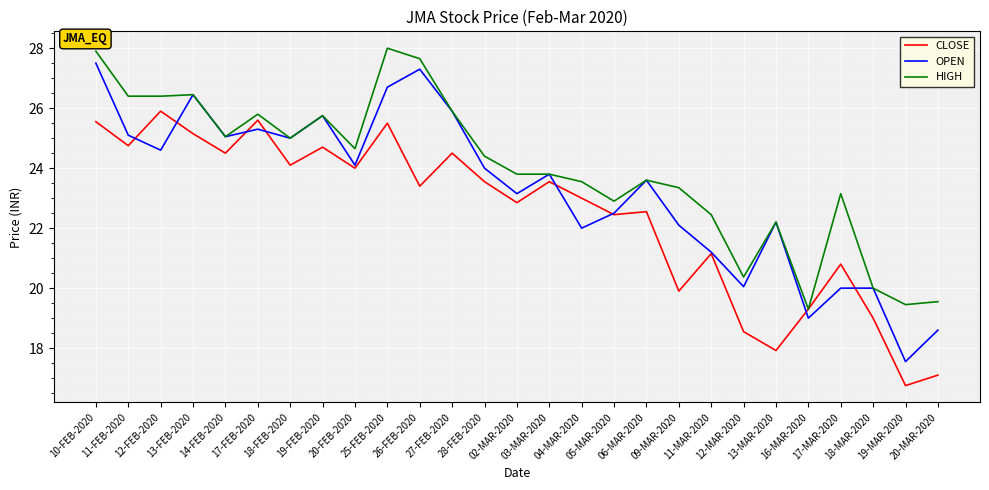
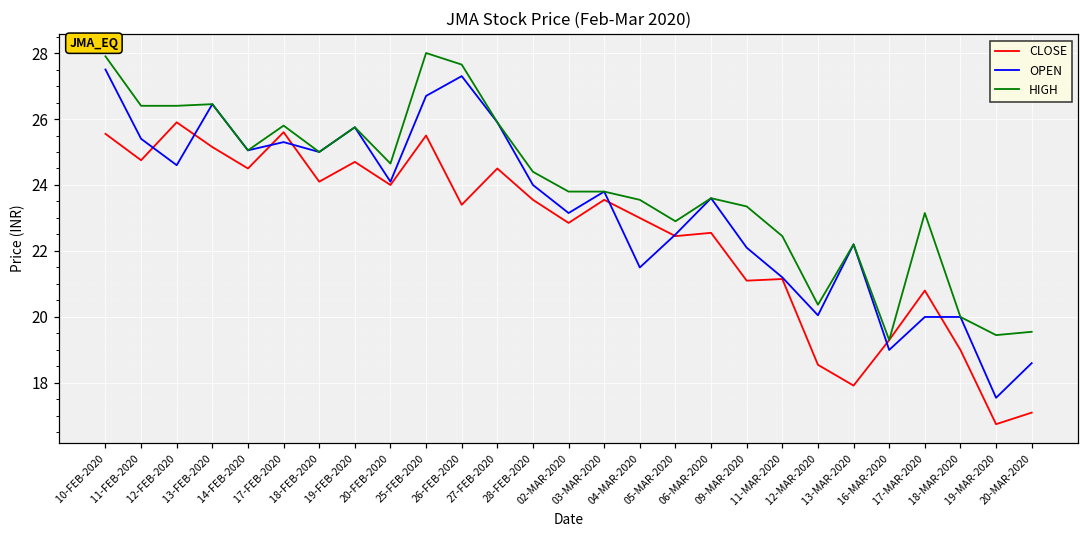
  {
    "CLOSE": {
      "10-FEB-2020": 25.6,
      "11-FEB-2020": 24.8,
      "12-FEB-2020": 25.9,
      "13-FEB-2020": 25.2,
      "14-FEB-2020": 24.5,
      "17-FEB-2020": 25.6,
      "18-FEB-2020": 24.1,
      "19-FEB-2020": 24.7,
      "20-FEB-2020": 24.0,
      "25-FEB-2020": 25.5,
      "26-FEB-2020": 23.4,
      "27-FEB-2020": 24.5,
      "28-FEB-2020": 23.6,
      "02-MAR-2020": 22.9,
      "03-MAR-2020": 23.6,
      "04-MAR-2020": 23.0,
      "06-MAR-2020": 22.6,
-     "09-MAR-2020": 19.9,
+     "09-MAR-2020": 21.1,
      "12-MAR-2020": 18.6,
      "13-MAR-2020": 17.9,
      "17-MAR-2020": 20.8,
      "18-MAR-2020": 19.0,
      "19-MAR-2020": 16.8,
      "20-MAR-2020": 17.1
    },
    "OPEN": {
      "10-FEB-2020": 27.5,
-     "11-FEB-2020": 25.1,
+     "11-FEB-2020": 25.4,
      "12-FEB-2020": 24.6,
      "17-FEB-2020": 25.3,
      "20-FEB-2020": 24.1,
      "25-FEB-2020": 26.7,
      "26-FEB-2020": 27.3,
      "28-FEB-2020": 24.0,
      "02-MAR-2020": 23.2,
-     "04-MAR-2020": 22.0,
+     "04-MAR-2020": 21.5,
      "09-MAR-2020": 22.1,
      "12-MAR-2020": 20.1,
      "16-MAR-2020": 19.0,
      "17-MAR-2020": 20.0,
      "19-MAR-2020": 17.6,
      "20-MAR-2020": 18.6
    },
    "HIGH": {
      "10-FEB-2020": 27.9,
      "11-FEB-2020": 26.4,
      "12-FEB-2020": 26.4,
      "17-FEB-2020": 25.8,
      "20-FEB-2020": 24.7,
      "25-FEB-2020": 28.0,
      "26-FEB-2020": 27.7,
      "28-FEB-2020": 24.4,
      "02-MAR-2020": 23.8,
      "04-MAR-2020": 23.6,
      "05-MAR-2020": 22.9,
      "09-MAR-2020": 23.4,
      "11-MAR-2020": 22.5,
      "12-MAR-2020": 20.4,
      "17-MAR-2020": 23.2,
      "19-MAR-2020": 19.5,
      "20-MAR-2020": 19.6
    }
  }
